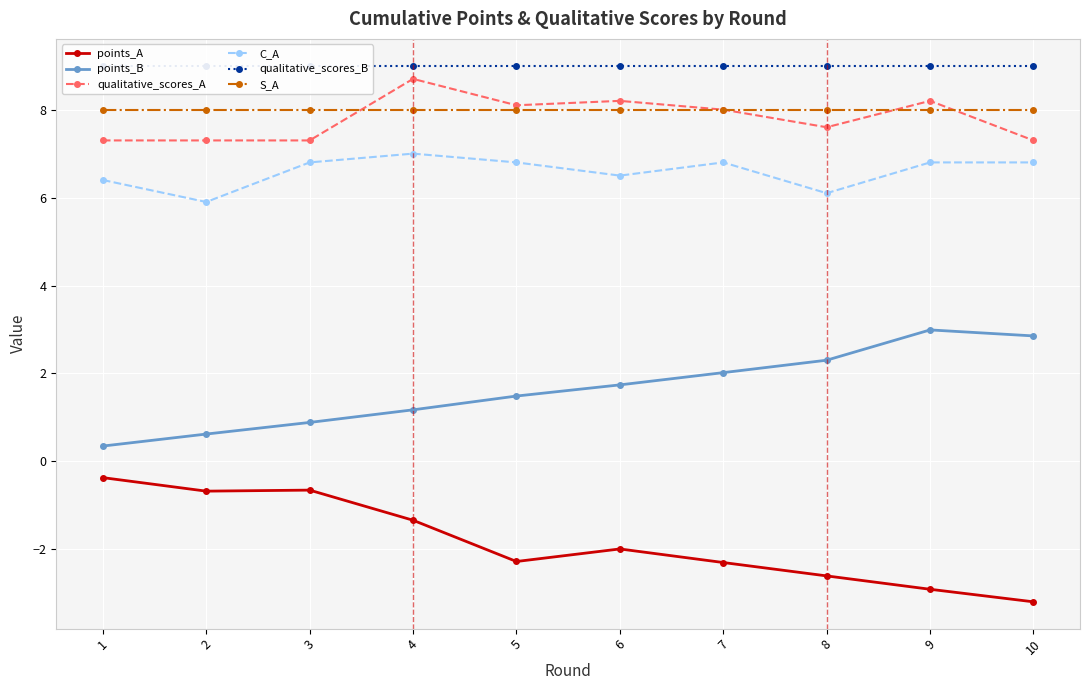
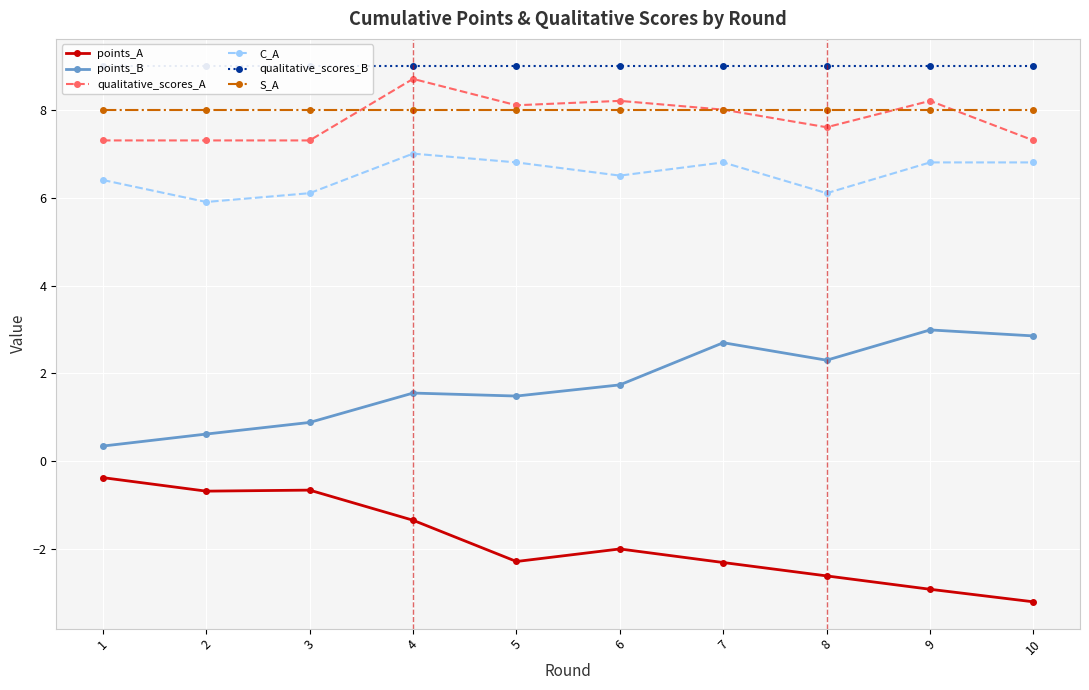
  {
    "points_A": {
      "1": -0.4,
      "2": -0.7,
      "3": -0.7,
      "4": -1.3,
      "5": -2.3,
      "6": -2.0,
      "7": -2.3,
      "8": -2.6,
      "9": -2.9,
      "10": -3.2
    },
    "points_B": {
      "1": 0.3,
      "2": 0.6,
      "3": 0.9,
-     "4": 1.2,
+     "4": 1.6,
      "5": 1.5,
      "6": 1.7,
-     "7": 2.0,
+     "7": 2.7,
      "8": 2.3,
      "9": 3.0,
      "10": 2.9
    },
    "qualitative_scores_A": {
      "1": 7.3,
      "2": 7.3,
      "3": 7.3,
      "4": 8.7,
      "5": 8.1,
      "6": 8.2,
      "8": 7.6,
      "9": 8.2,
      "10": 7.3
    },
    "C_A": {
      "1": 6.4,
      "2": 5.9,
-     "3": 6.8,
+     "3": 6.1,
      "4": 7.0,
      "5": 6.8,
      "6": 6.5,
      "7": 6.8,
      "8": 6.1,
      "9": 6.8,
      "10": 6.8
    },
    "qualitative_scores_B": {
      "4": 9.0,
      "5": 9.0,
      "6": 9.0,
      "7": 9.0,
      "8": 9.0,
      "9": 9.0,
      "10": 9.0
    },
    "S_A": {
      "1": 8.0,
      "2": 8.0,
      "3": 8.0,
      "4": 8.0,
      "5": 8.0,
      "6": 8.0,
      "8": 8.0,
      "9": 8.0,
      "10": 8.0
    }
  }
